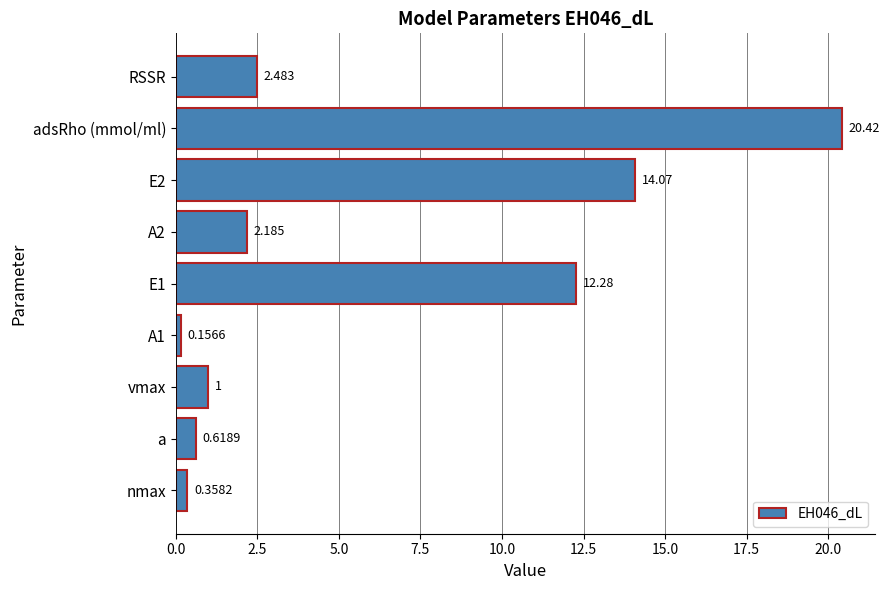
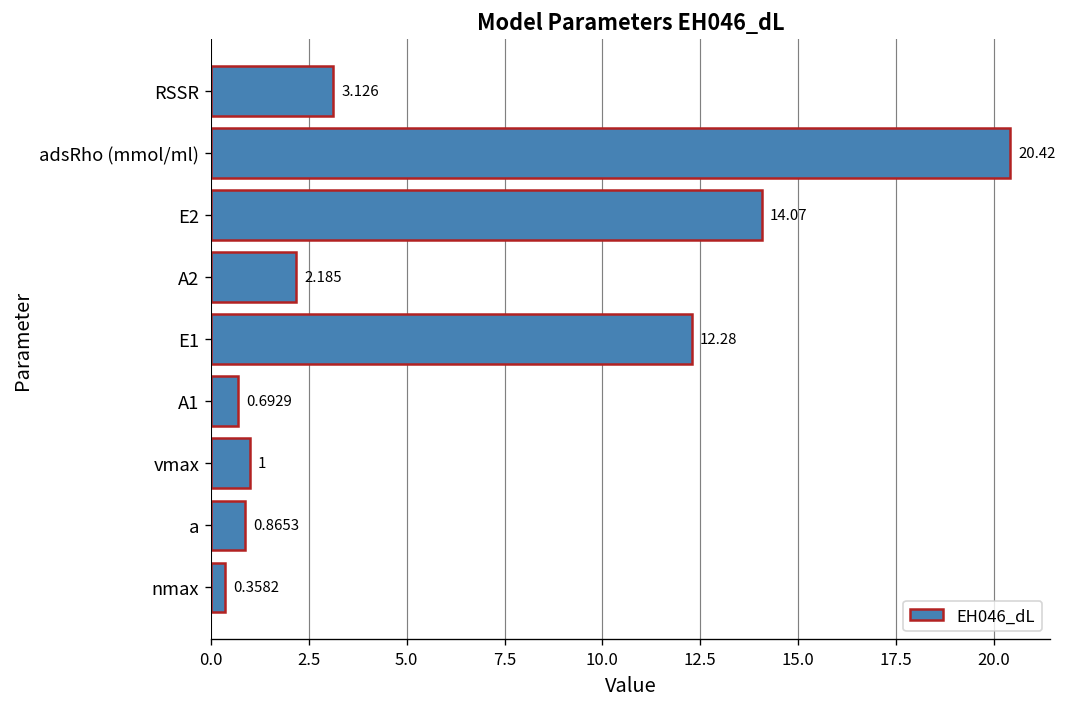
  {
-   "RSSR": 2.483,
+   "RSSR": 3.126,
    "adsRho (mmol/ml)": 20.42,
    "E2": 14.07,
    "A2": 2.185,
    "E1": 12.28,
-   "A1": 0.1566,
+   "A1": 0.6929,
    "vmax": 1,
-   "a": 0.6189,
+   "a": 0.8653,
    "nmax": 0.3582
  }
